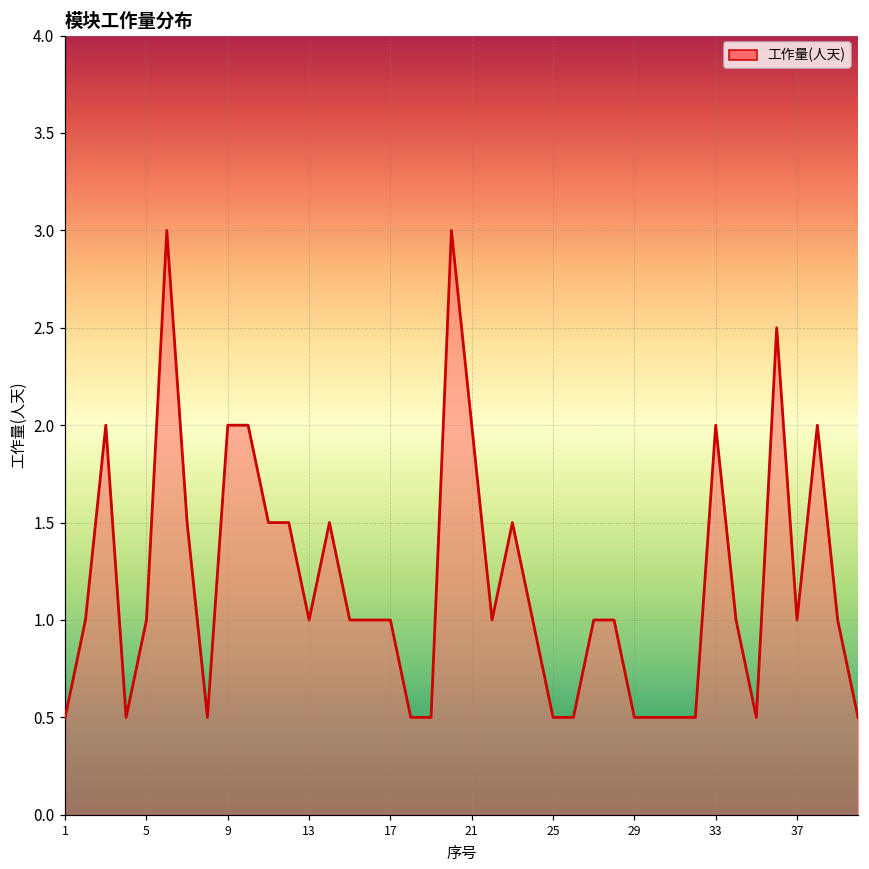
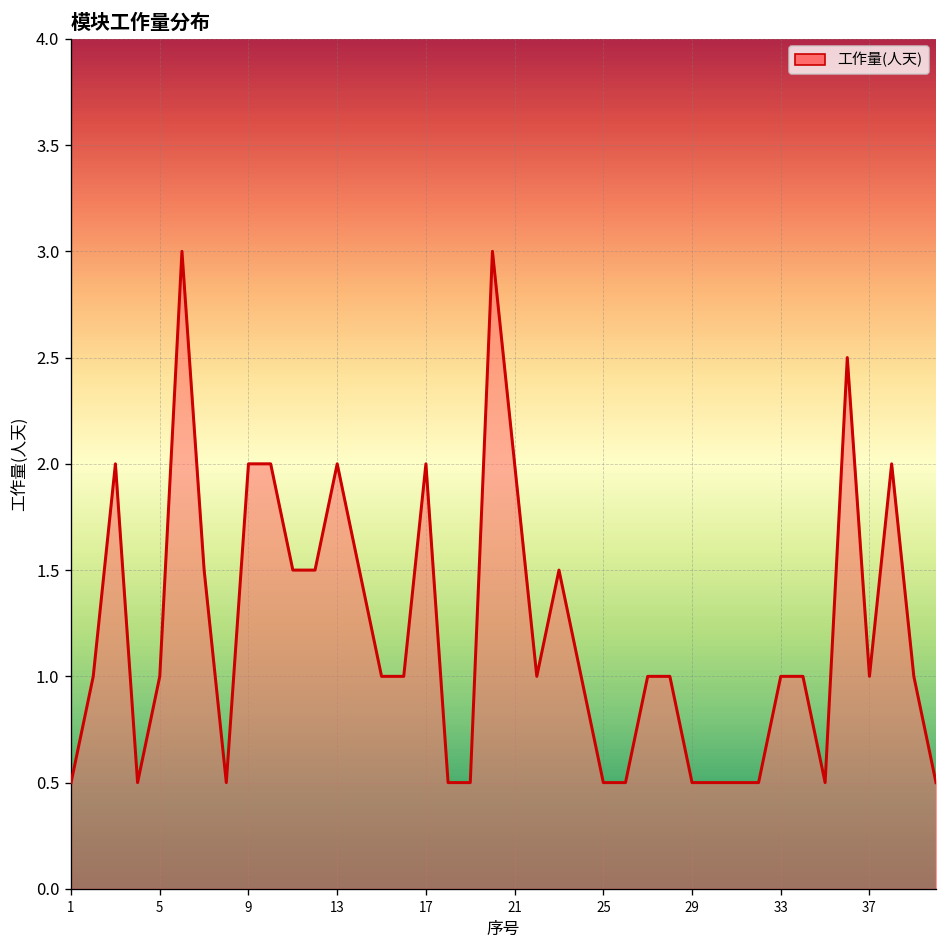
  {
    "1": 0.50,
    "5": 1,
    "9": 2,
-   "13": 1,
-   "17": 1,
+   "13": 2,
+   "17": 2,
    "21": 2,
    "25": 0.50,
    "29": 0.50,
-   "33": 2,
+   "33": 1,
    "37": 1
  }
